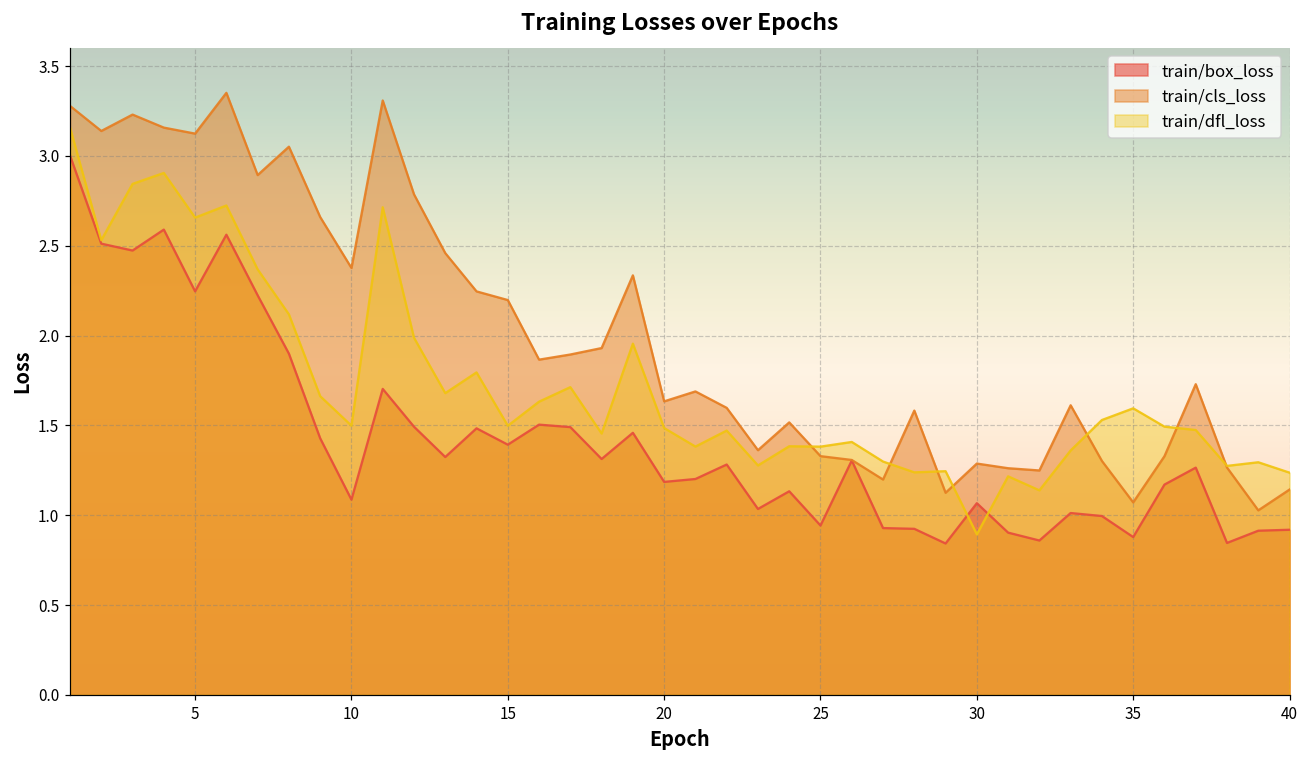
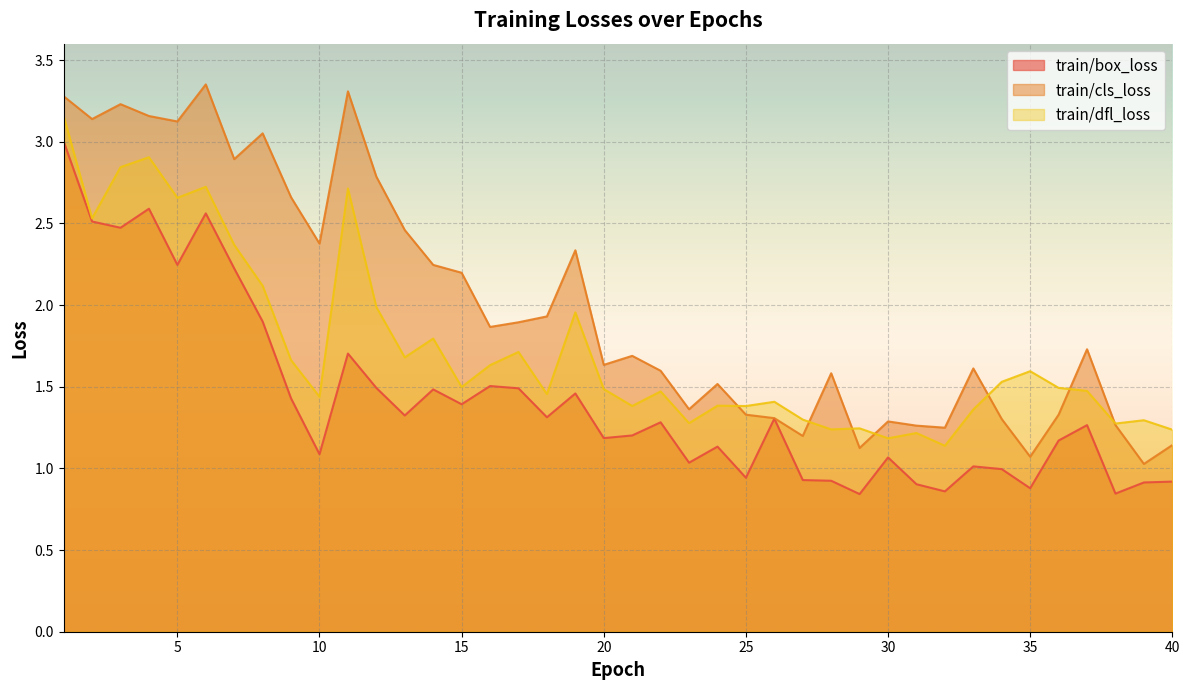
  {
    "train/dfl_loss": {
      "5": 2.66,
-     "10": 1.50,
+     "10": 1.44,
      "15": 1.50,
      "20": 1.49,
      "25": 1.38,
-     "30": 0.89,
+     "30": 1.18,
      "35": 1.59,
      "40": 1.24
    }
  }
